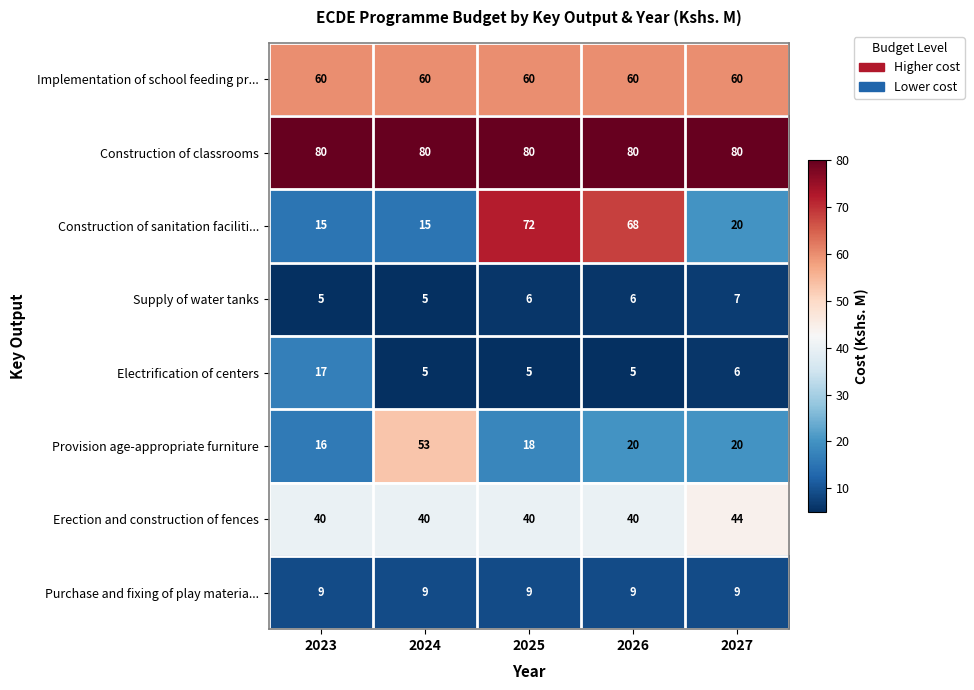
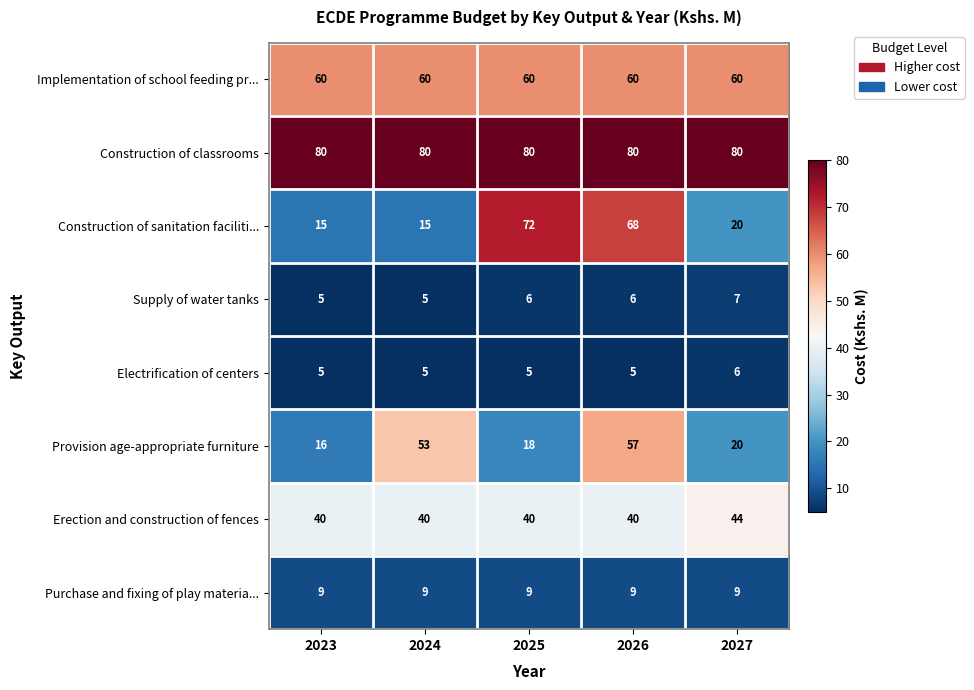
  {
    "Implementation of school feeding pr...": {
      "2023": 60,
      "2024": 60,
      "2025": 60,
      "2026": 60,
      "2027": 60
    },
    "Construction of classrooms": {
      "2023": 80,
      "2024": 80,
      "2025": 80,
      "2026": 80,
      "2027": 80
    },
    "Construction of sanitation faciliti...": {
      "2023": 15,
      "2024": 15,
      "2025": 72,
      "2026": 68,
      "2027": 20
    },
    "Supply of water tanks": {
      "2023": 5,
      "2024": 5,
      "2025": 6,
      "2026": 6,
      "2027": 7
    },
    "Electrification of centers": {
-     "2023": 17,
+     "2023": 5,
      "2024": 5,
      "2025": 5,
      "2026": 5,
      "2027": 6
    },
    "Provision age-appropriate furniture": {
      "2023": 16,
      "2024": 53,
      "2025": 18,
-     "2026": 20,
+     "2026": 57,
      "2027": 20
    },
    "Erection and construction of fences": {
      "2023": 40,
      "2024": 40,
      "2025": 40,
      "2026": 40,
      "2027": 44
    },
    "Purchase and fixing of play materia...": {
      "2023": 9,
      "2024": 9,
      "2025": 9,
      "2026": 9,
      "2027": 9
    }
  }
